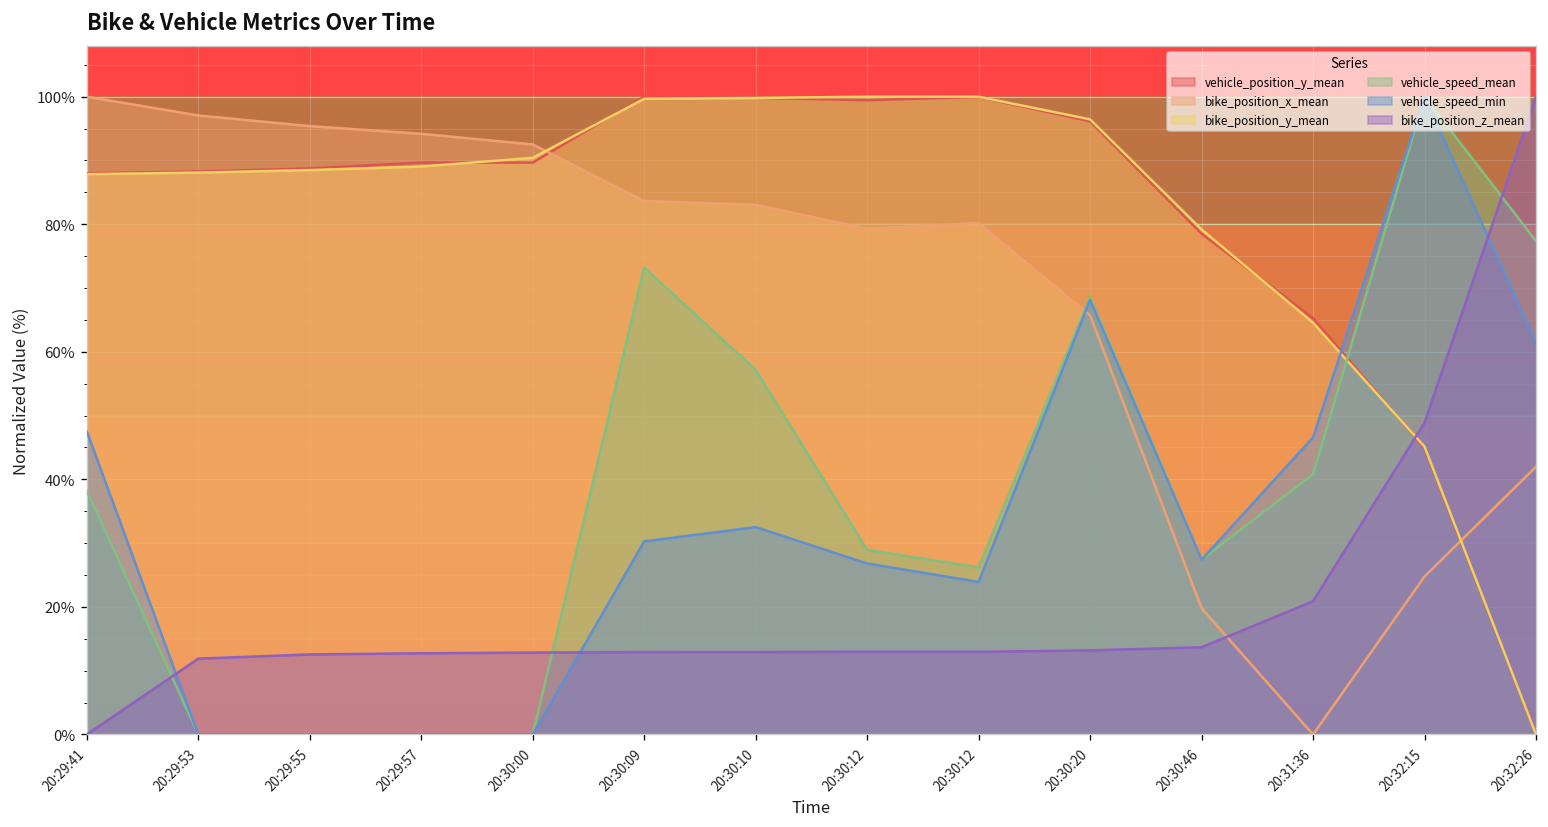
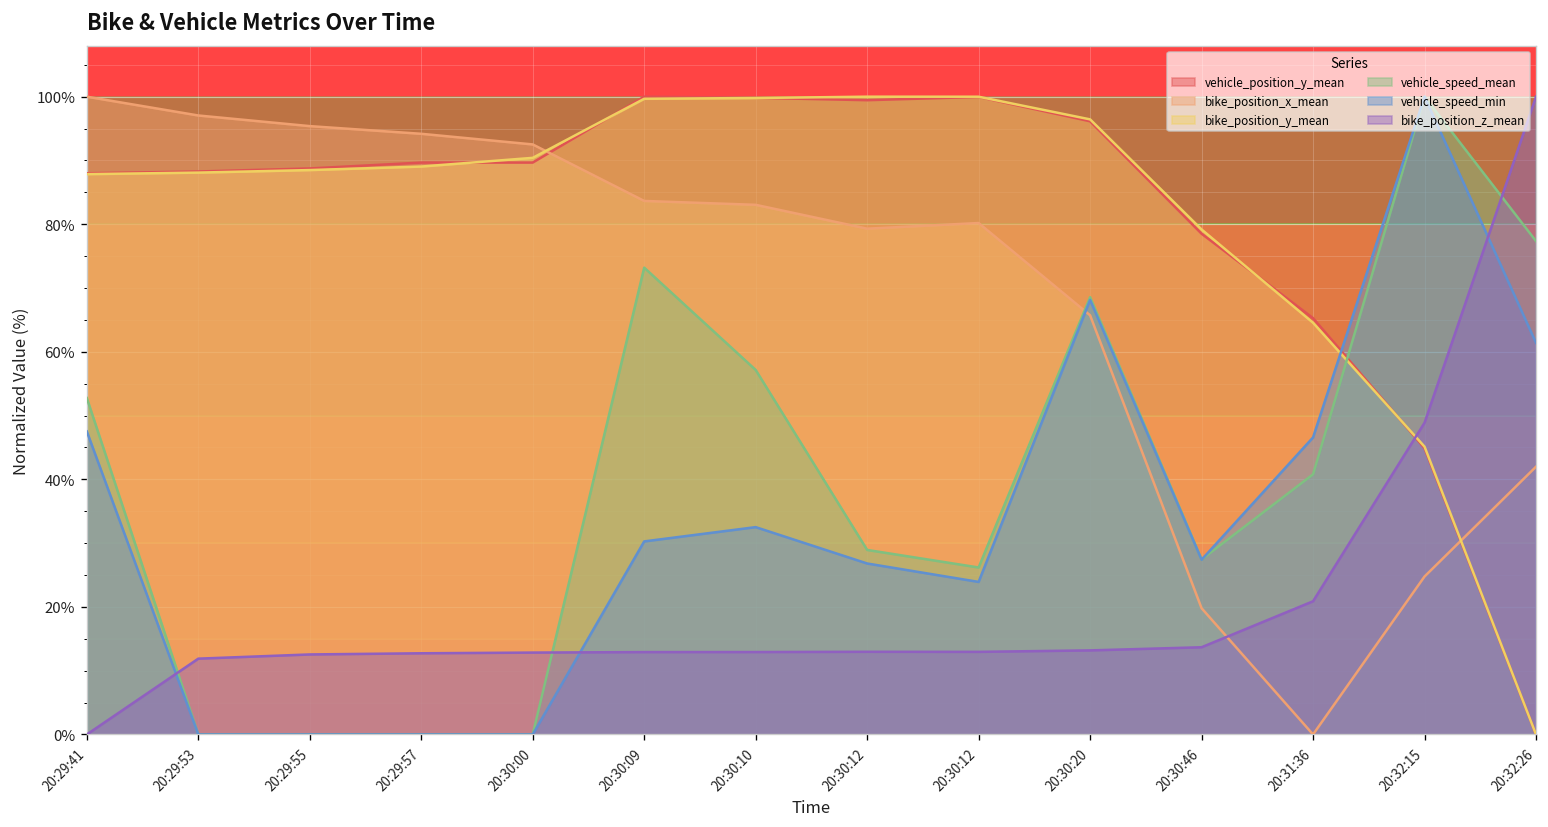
  {
    "vehicle_speed_mean": {
-     "20:29:41": "38%",
+     "20:29:41": "53%",
      "20:30:09": "73%",
      "20:30:10": "57%",
      "20:31:36": "41%",
      "20:32:26": "77%"
    }
  }
